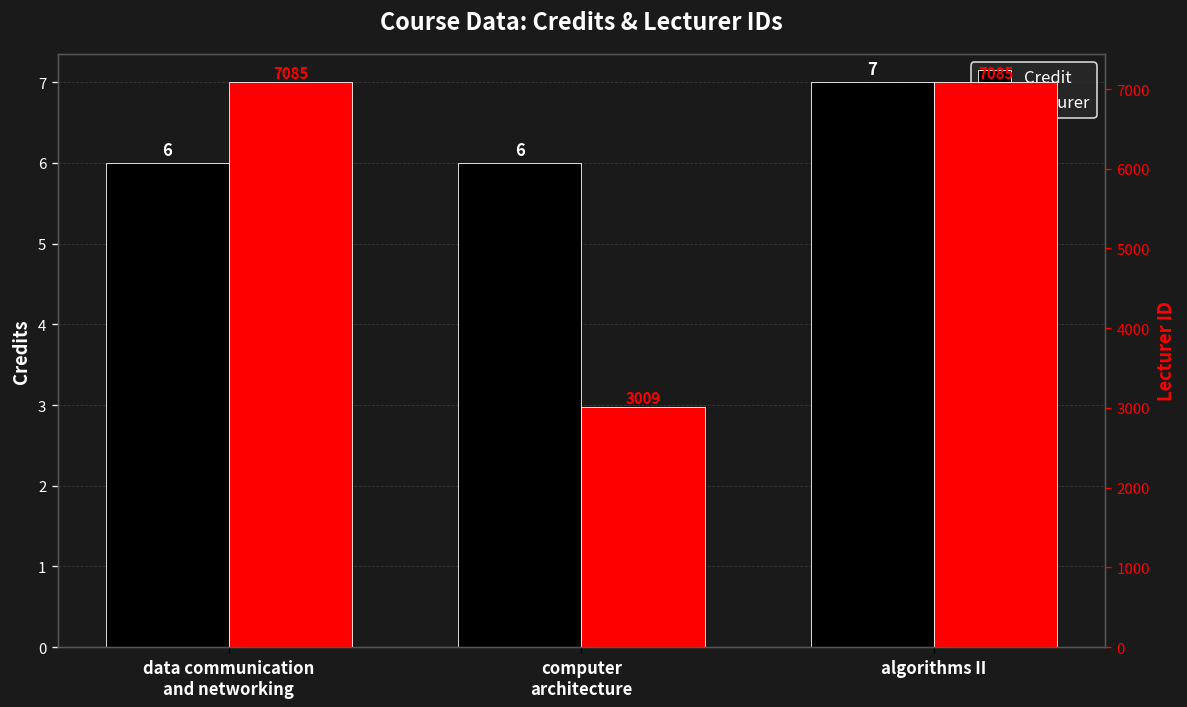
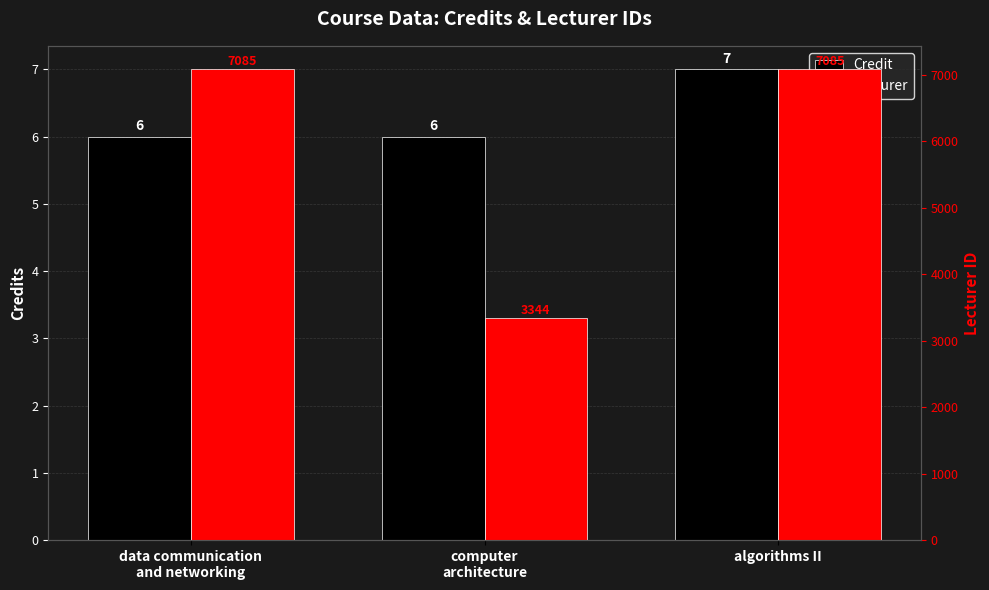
  {
    "Credit": {
      "data communication and networking": 6,
      "computer architecture": 6,
      "algorithms II": 7
    },
    "Lecturer": {
      "data communication and networking": 7085,
-     "computer architecture": 3009
+     "computer architecture": 3344
    }
  }
